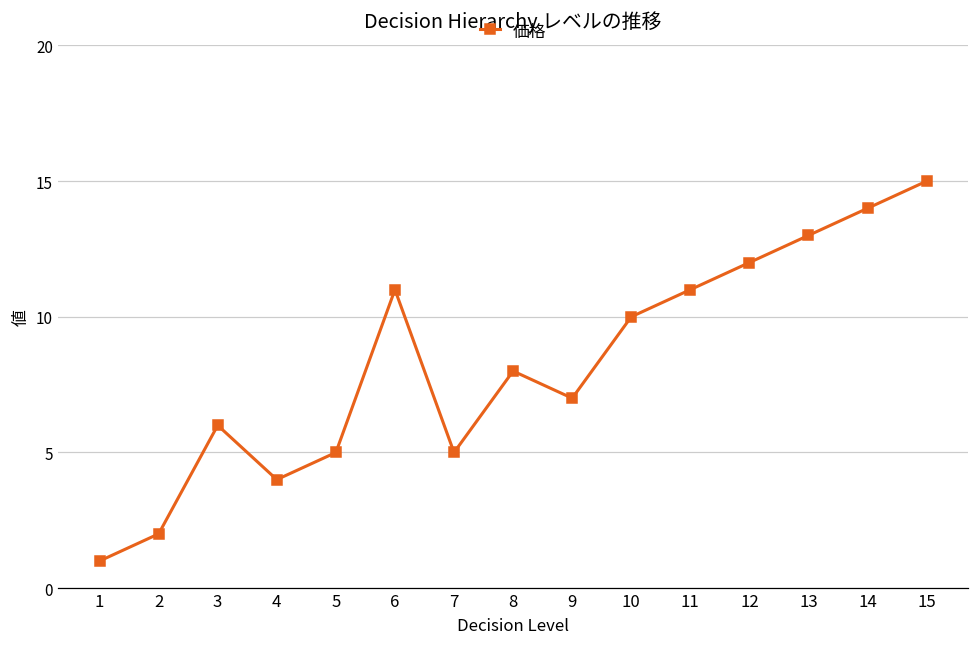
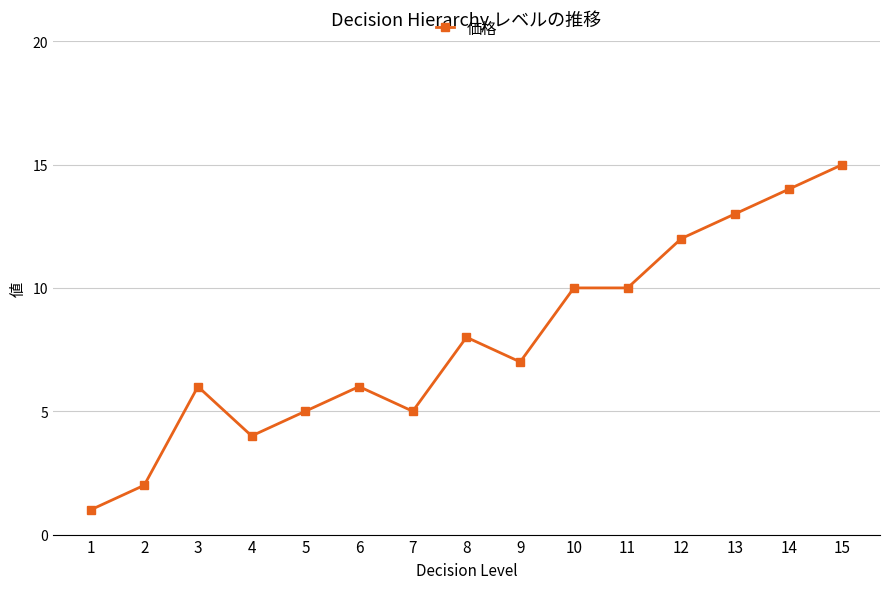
  {
    "1": 1,
    "2": 2,
    "3": 6,
    "4": 4,
    "5": 5,
-   "6": 11,
+   "6": 6,
    "7": 5,
    "8": 8,
    "9": 7,
    "10": 10,
-   "11": 11,
+   "11": 10,
    "12": 12,
    "13": 13,
    "14": 14,
    "15": 15
  }
